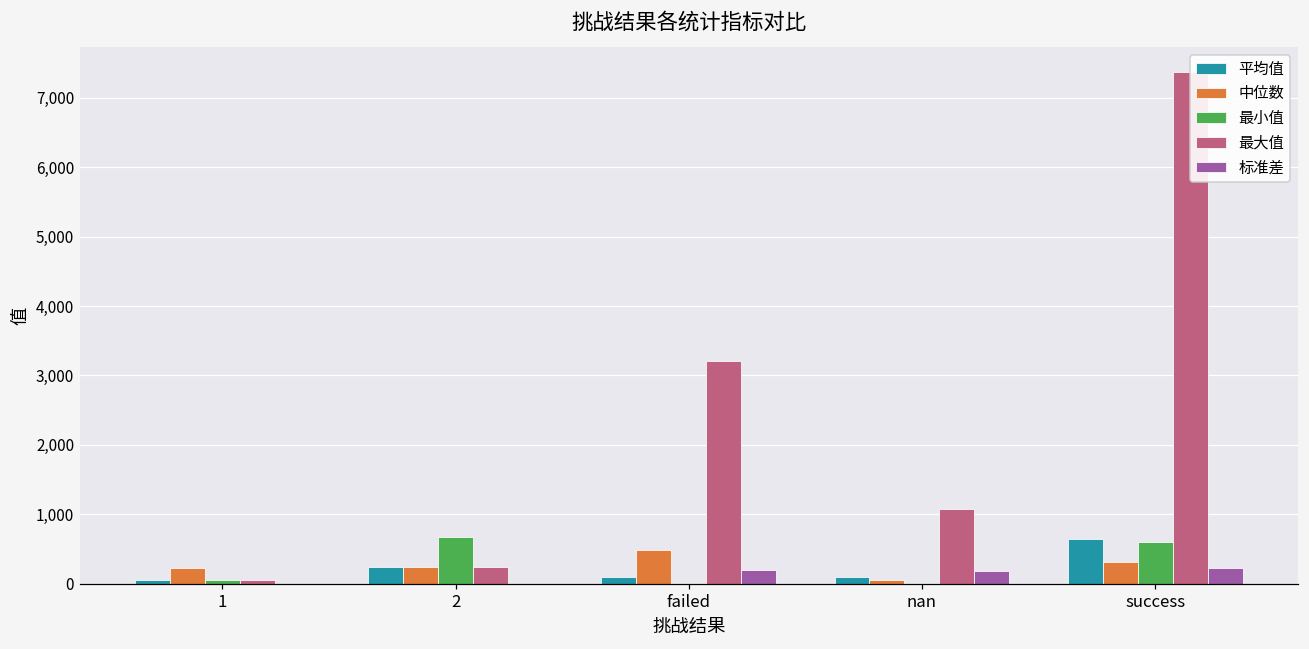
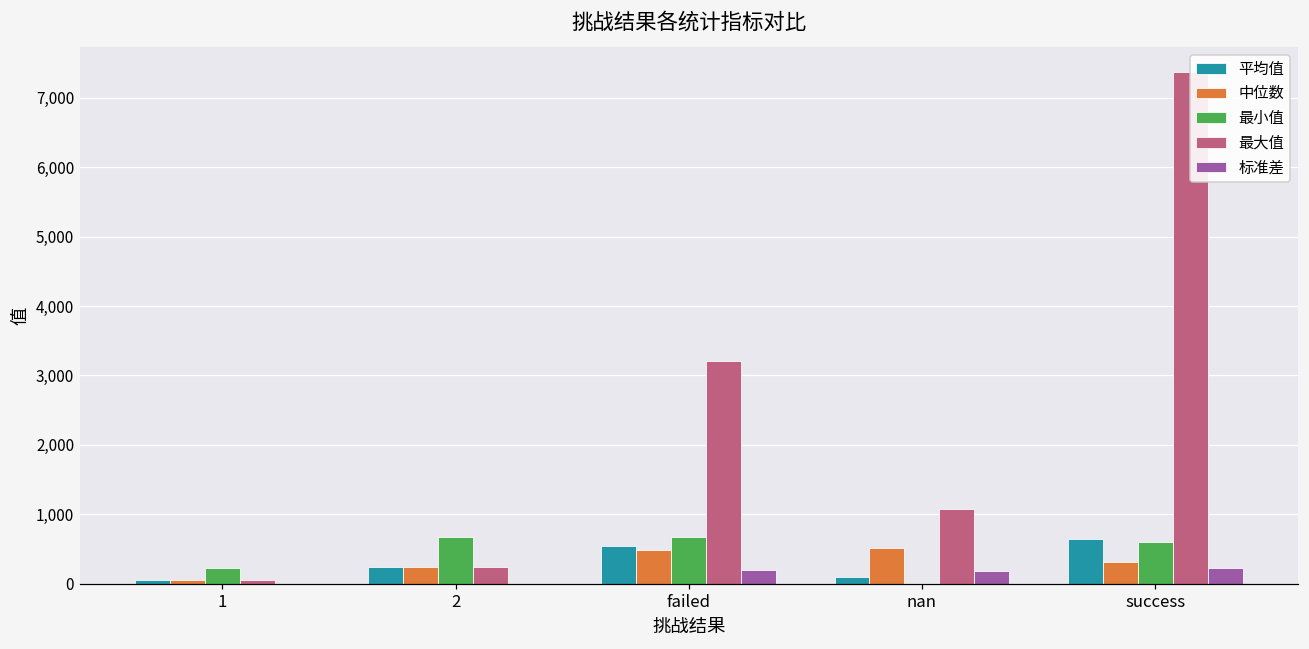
  {
    "平均值": {
      "1": 0,
      "2": 200,
-     "failed": 100,
+     "failed": 500,
      "nan": 100,
      "success": 600
    },
    "中位数": {
-     "1": 200,
+     "1": 0,
      "2": 200,
      "failed": 500,
-     "nan": 100,
+     "nan": 500,
      "success": 300
    },
    "最小值": {
-     "1": 0,
+     "1": 200,
      "2": 700,
-     "failed": 0,
+     "failed": 700,
      "success": 600
    }
  }
